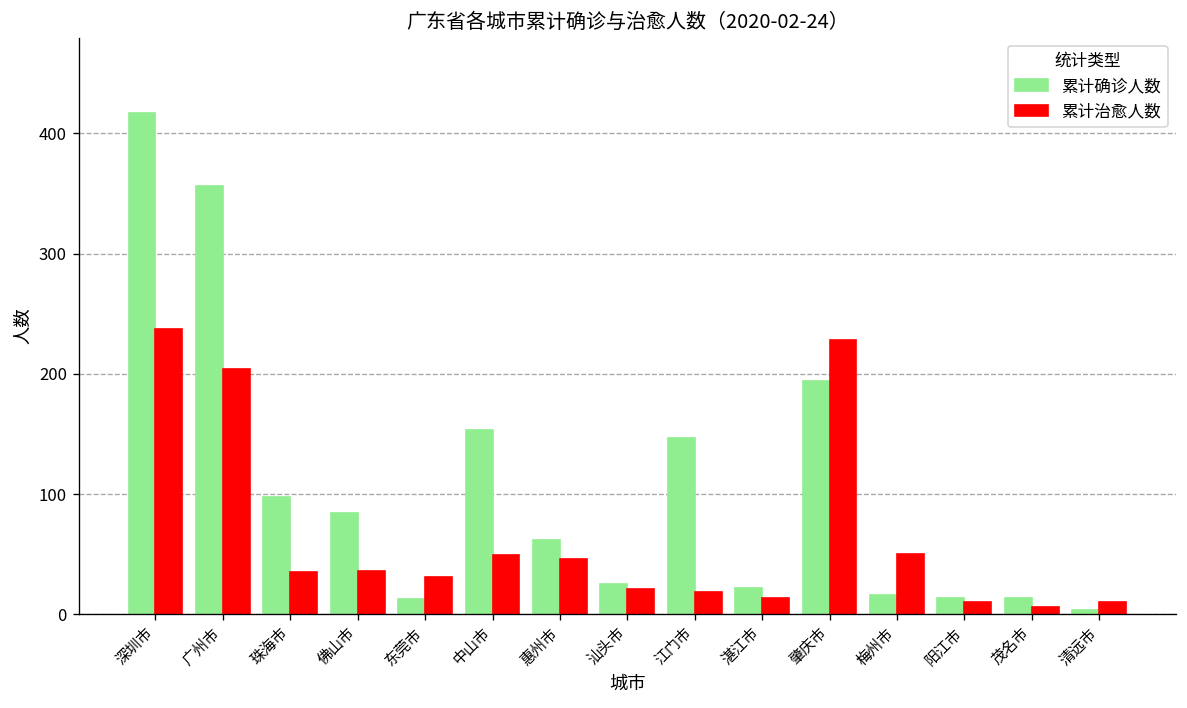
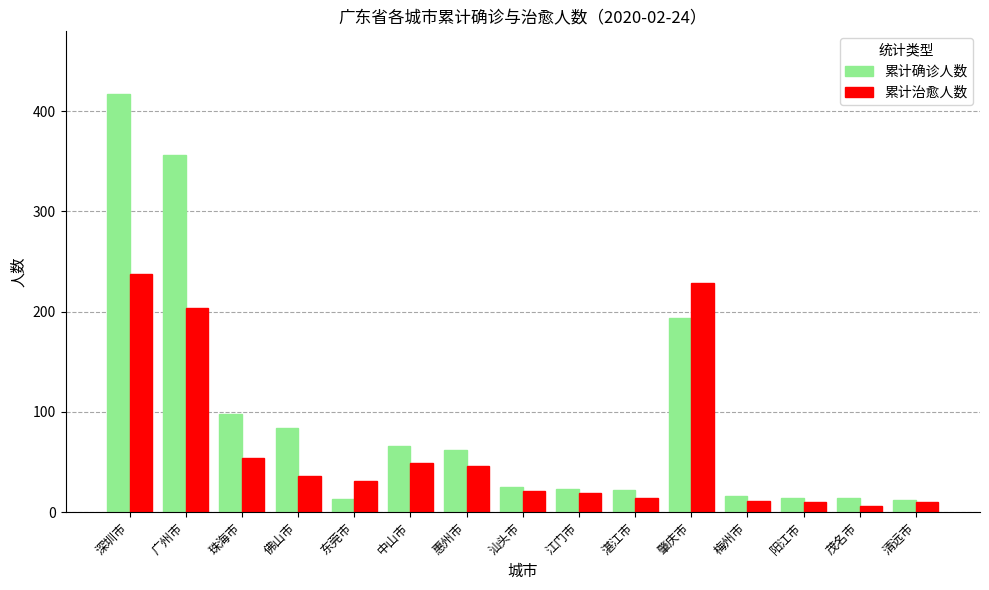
  {
    "累计确诊人数": {
      "深圳市": 417,
      "广州市": 356,
      "珠海市": 98,
      "佛山市": 84,
      "东莞市": 13,
-     "中山市": 153,
+     "中山市": 66,
      "惠州市": 62,
      "汕头市": 25,
-     "江门市": 147,
+     "江门市": 23,
      "湛江市": 22,
      "肇庆市": 194,
      "梅州市": 16,
      "阳江市": 14,
      "茂名市": 14,
-     "清远市": 4
+     "清远市": 12
    },
    "累计治愈人数": {
      "深圳市": 237,
      "广州市": 204,
-     "珠海市": 35,
+     "珠海市": 54,
      "佛山市": 36,
      "东莞市": 31,
      "中山市": 49,
      "惠州市": 46,
      "汕头市": 21,
      "江门市": 19,
      "湛江市": 14,
      "肇庆市": 228,
-     "梅州市": 50,
+     "梅州市": 11,
      "阳江市": 10,
      "茂名市": 6,
      "清远市": 10
    }
  }
